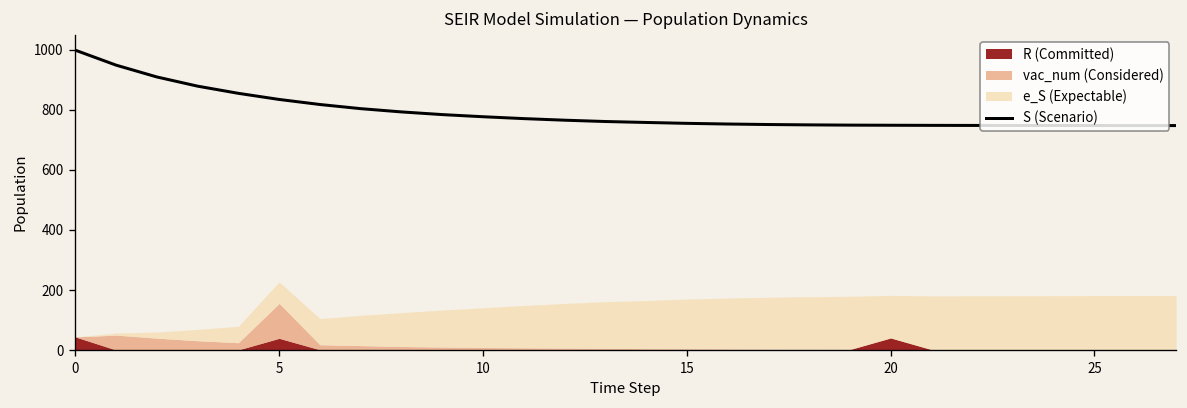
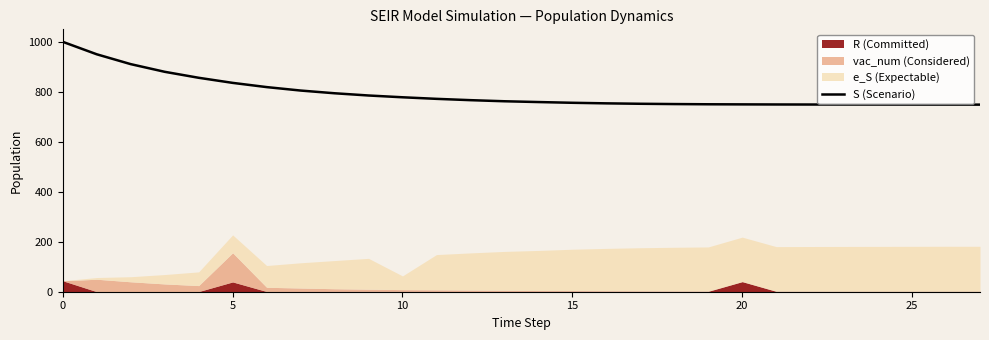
  {
    "S (Scenario)": {
      "0": 1000,
      "5": 830,
      "10": 780,
      "15": 760,
      "20": 750,
      "25": 750
    },
    "R (Committed)": {
      "5": 40
    },
    "vac_num (Considered)": {
      "5": 120
    },
    "e_S (Expectable)": {
      "5": 70,
-     "10": 130,
+     "10": 50,
      "15": 170,
-     "20": 140,
+     "20": 180,
      "25": 180
    }
  }
